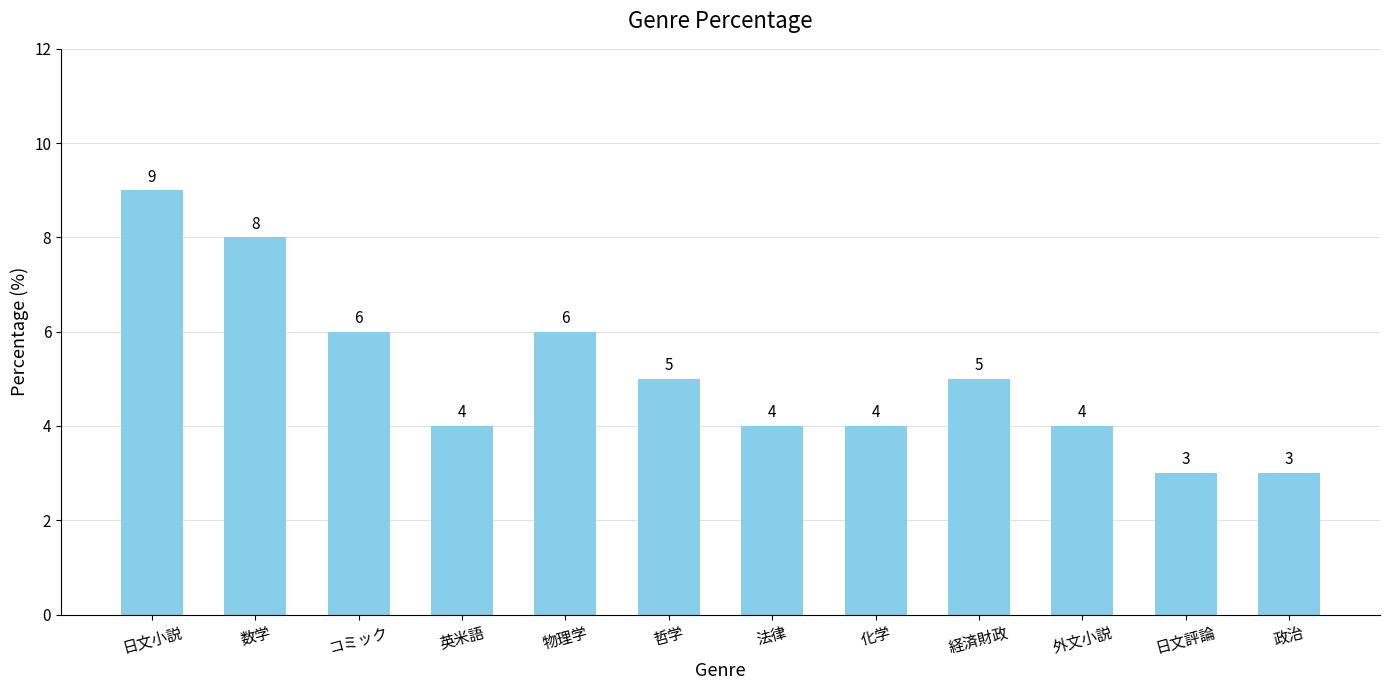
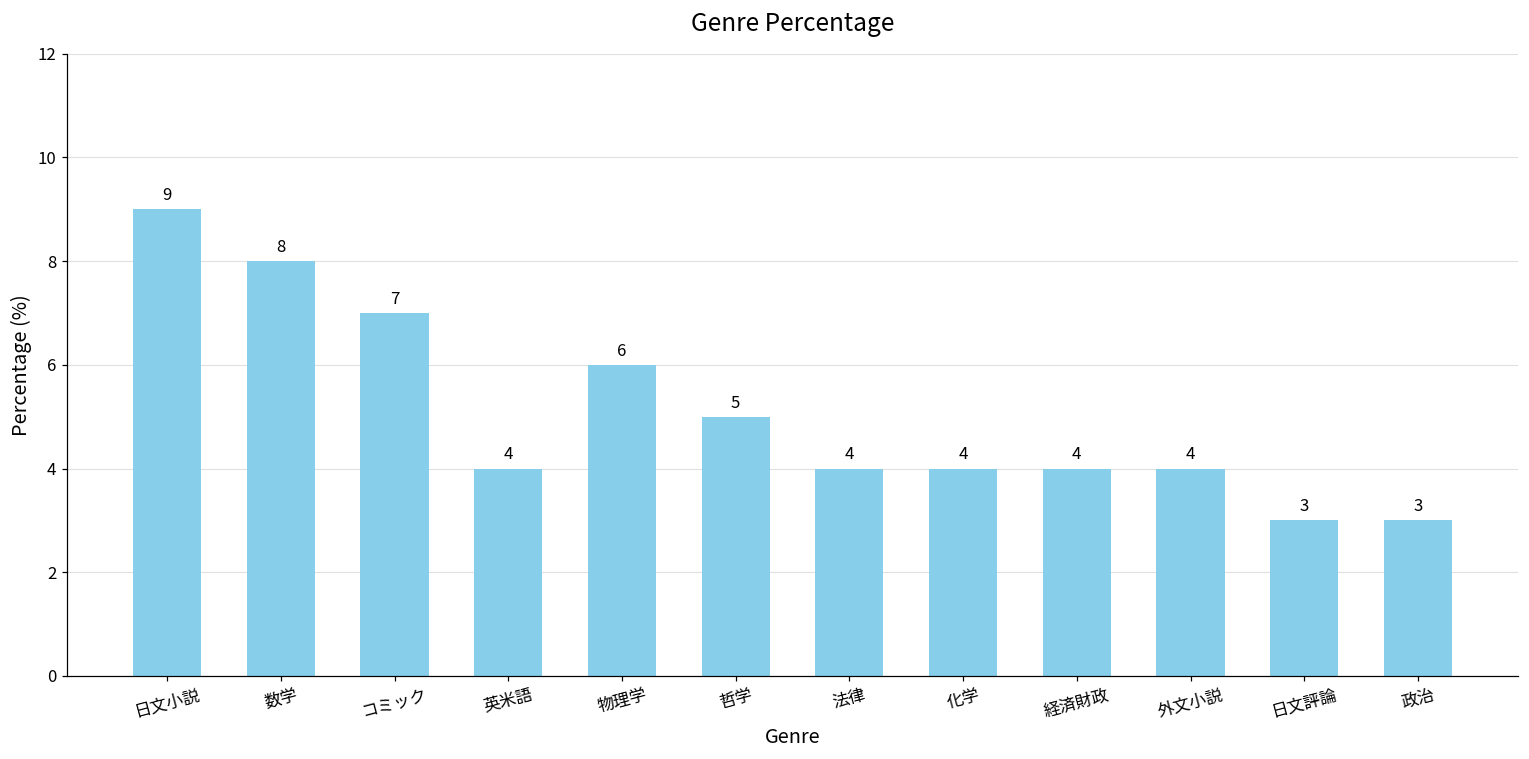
  {
    "日文小説": 9,
    "数学": 8,
-   "コミック": 6,
+   "コミック": 7,
    "英米語": 4,
    "物理学": 6,
    "哲学": 5,
    "法律": 4,
    "化学": 4,
-   "経済財政": 5,
+   "経済財政": 4,
    "外文小説": 4,
    "日文評論": 3,
    "政治": 3
  }
